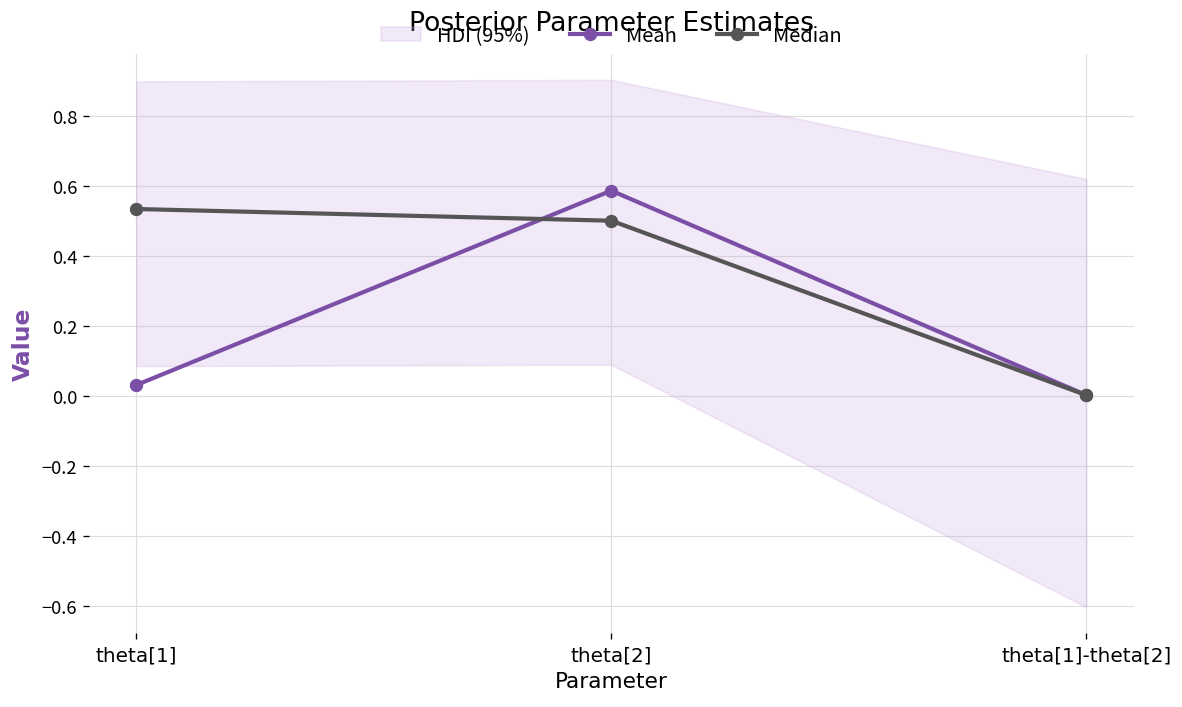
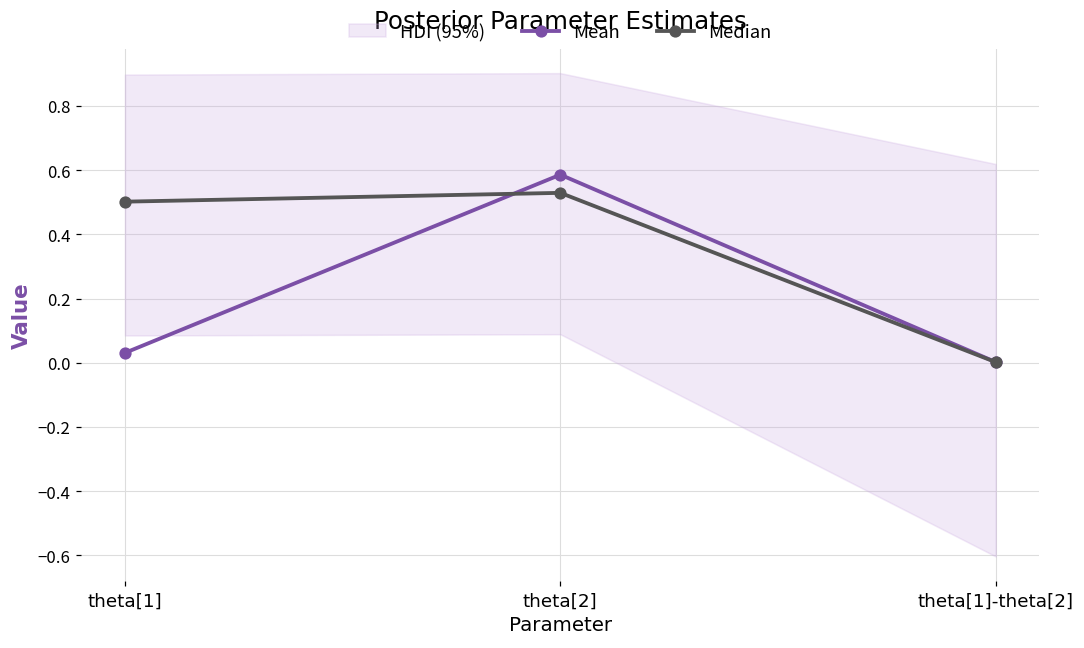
  {
    "Mean": {
      "theta[1]": 0.03,
      "theta[2]": 0.59
    },
    "Median": {
-     "theta[1]": 0.53,
-     "theta[2]": 0.50
+     "theta[1]": 0.50,
+     "theta[2]": 0.53
    }
  }
